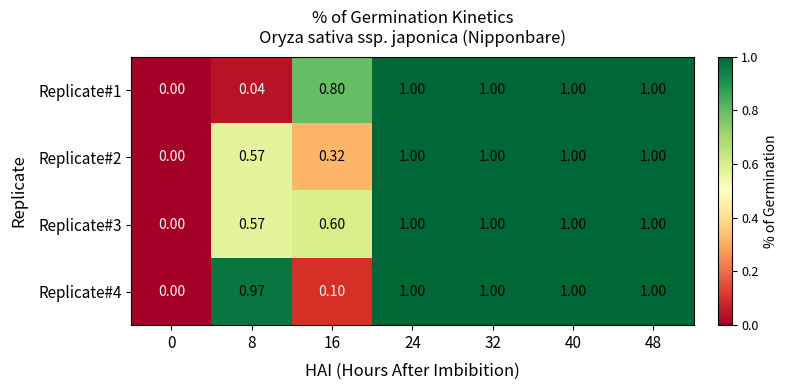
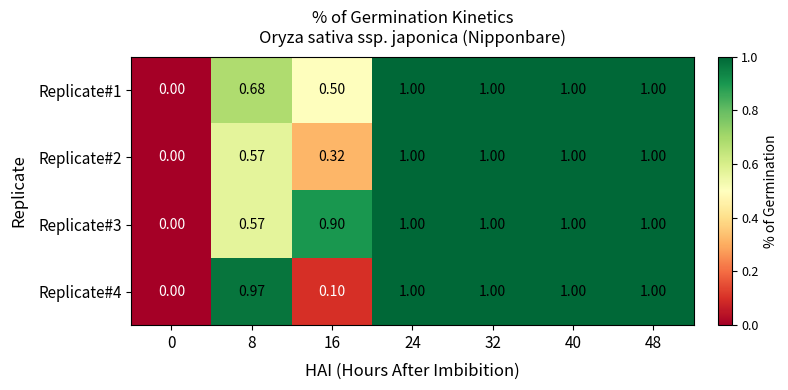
  {
    "Replicate#1": {
      "0": 0.00,
-     "8": 0.04,
-     "16": 0.80,
+     "8": 0.68,
+     "16": 0.50,
      "24": 1.00,
      "32": 1.00,
      "40": 1.00,
      "48": 1.00
    },
    "Replicate#2": {
      "0": 0.00,
      "8": 0.57,
      "16": 0.32,
      "24": 1.00,
      "32": 1.00,
      "40": 1.00,
      "48": 1.00
    },
    "Replicate#3": {
      "0": 0.00,
      "8": 0.57,
-     "16": 0.60,
+     "16": 0.90,
      "24": 1.00,
      "32": 1.00,
      "40": 1.00,
      "48": 1.00
    },
    "Replicate#4": {
      "0": 0.00,
      "8": 0.97,
      "16": 0.10,
      "24": 1.00,
      "32": 1.00,
      "40": 1.00,
      "48": 1.00
    }
  }
